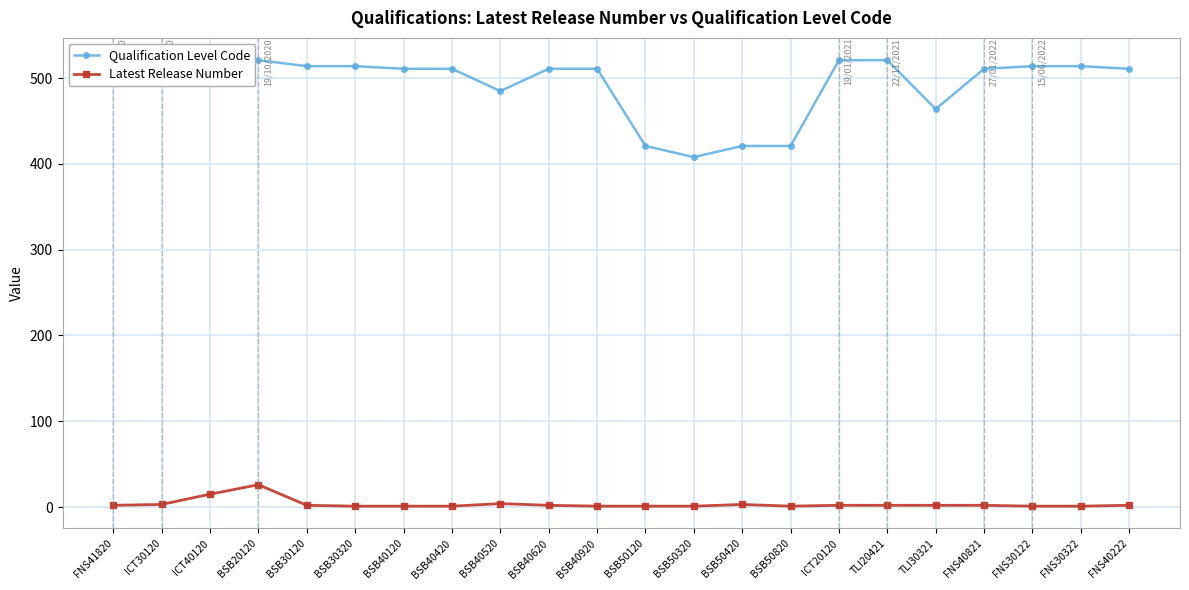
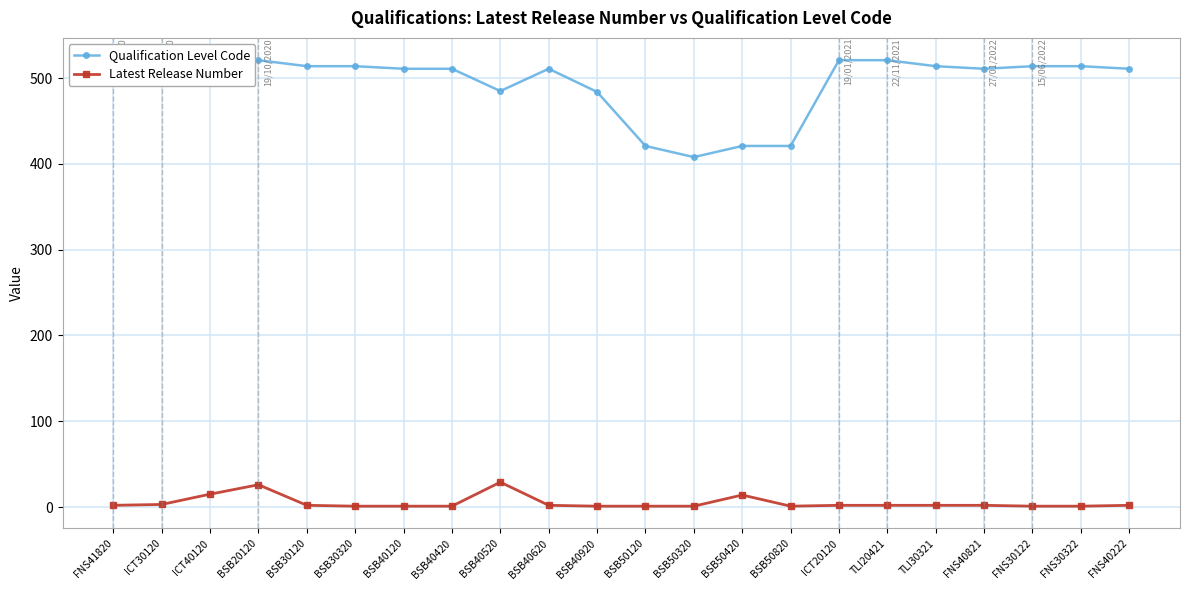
  {
    "Qualification Level Code": {
      "BSB30120": 510,
      "BSB30320": 510,
      "BSB40120": 510,
      "BSB40420": 510,
      "BSB40520": 490,
      "BSB40620": 510,
-     "BSB40920": 510,
+     "BSB40920": 480,
      "BSB50120": 420,
      "BSB50320": 410,
      "BSB50420": 420,
      "BSB50820": 420,
-     "TLI30321": 460,
+     "TLI30321": 510,
      "FNS30322": 510,
      "FNS40222": 510
    },
    "Latest Release Number": {
      "FNS41820": 0,
      "ICT30120": 0,
      "ICT40120": 20,
      "BSB20120": 30,
      "BSB30120": 0,
      "BSB30320": 0,
      "BSB40120": 0,
      "BSB40420": 0,
-     "BSB40520": 0,
+     "BSB40520": 30,
      "BSB40620": 0,
      "BSB40920": 0,
      "BSB50120": 0,
      "BSB50320": 0,
-     "BSB50420": 0,
+     "BSB50420": 10,
      "BSB50820": 0,
      "ICT20120": 0,
      "TLI20421": 0,
      "TLI30321": 0,
      "FNS40821": 0,
      "FNS30122": 0,
      "FNS30322": 0,
      "FNS40222": 0
    }
  }
